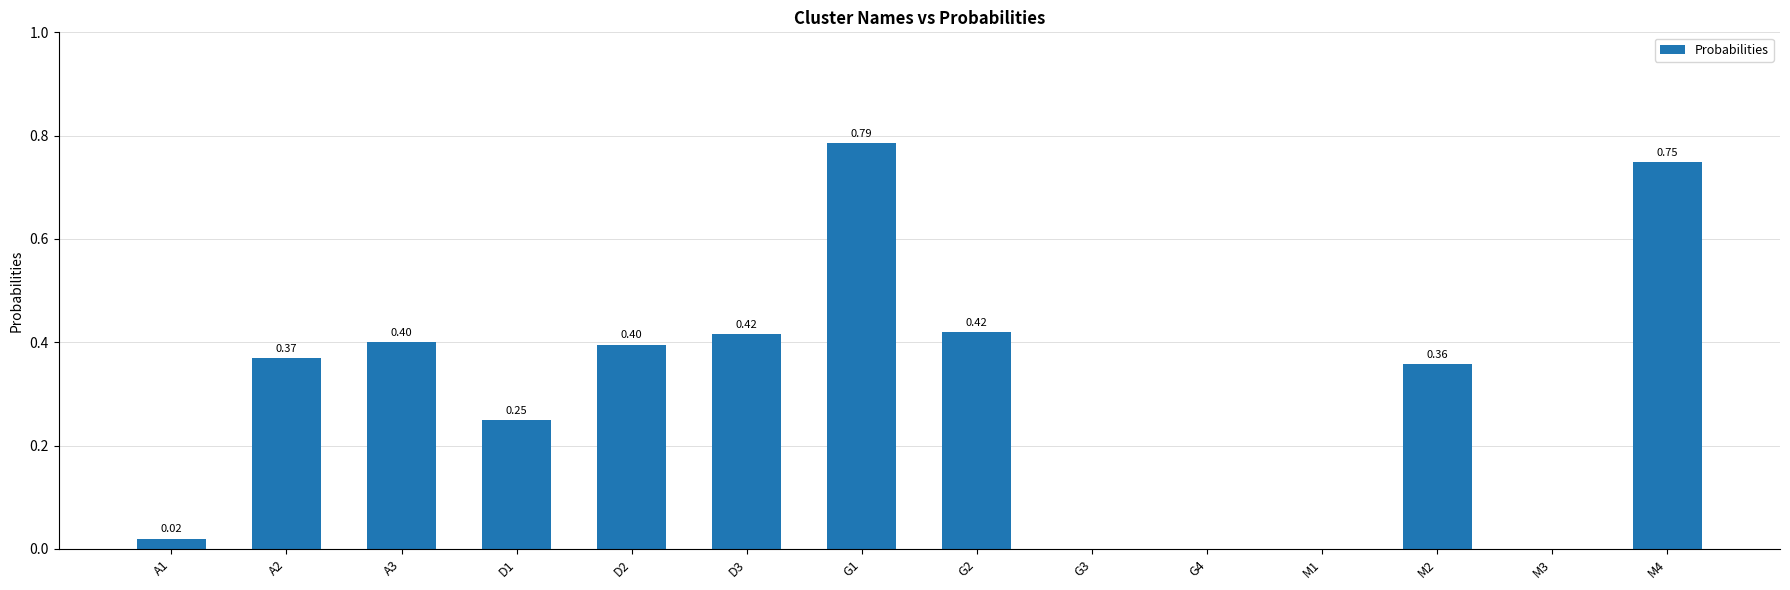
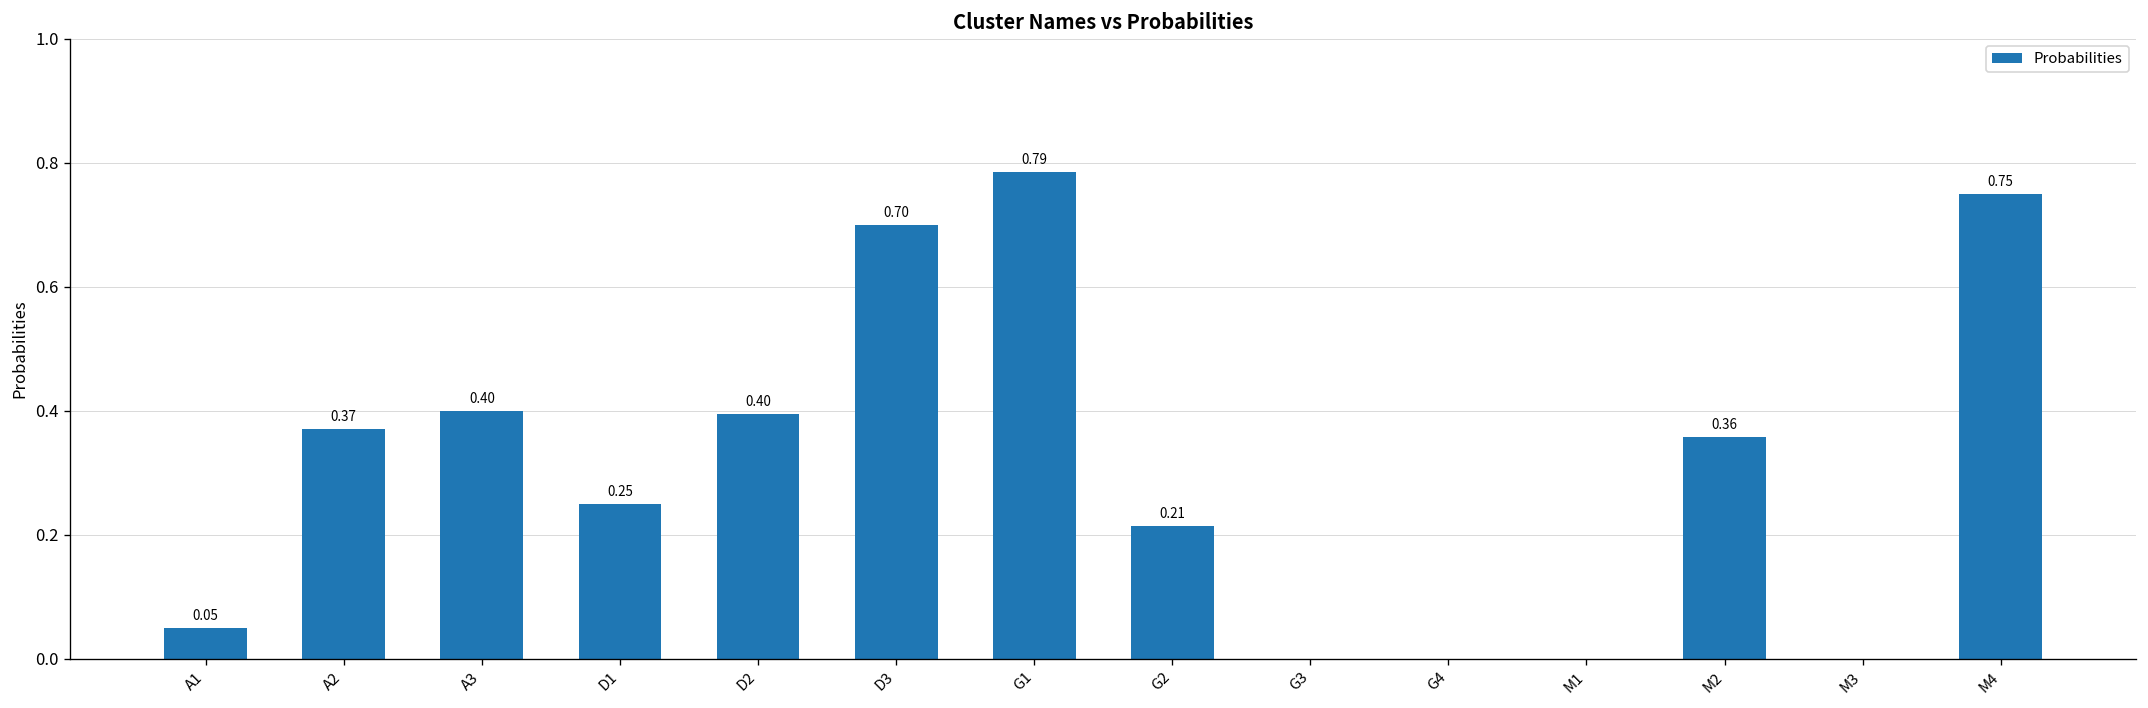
  {
-   "A1": 0.02,
+   "A1": 0.05,
    "A2": 0.37,
    "A3": 0.40,
    "D1": 0.25,
    "D2": 0.40,
-   "D3": 0.42,
+   "D3": 0.70,
    "G1": 0.79,
-   "G2": 0.42,
+   "G2": 0.21,
    "M2": 0.36,
    "M4": 0.75
  }
